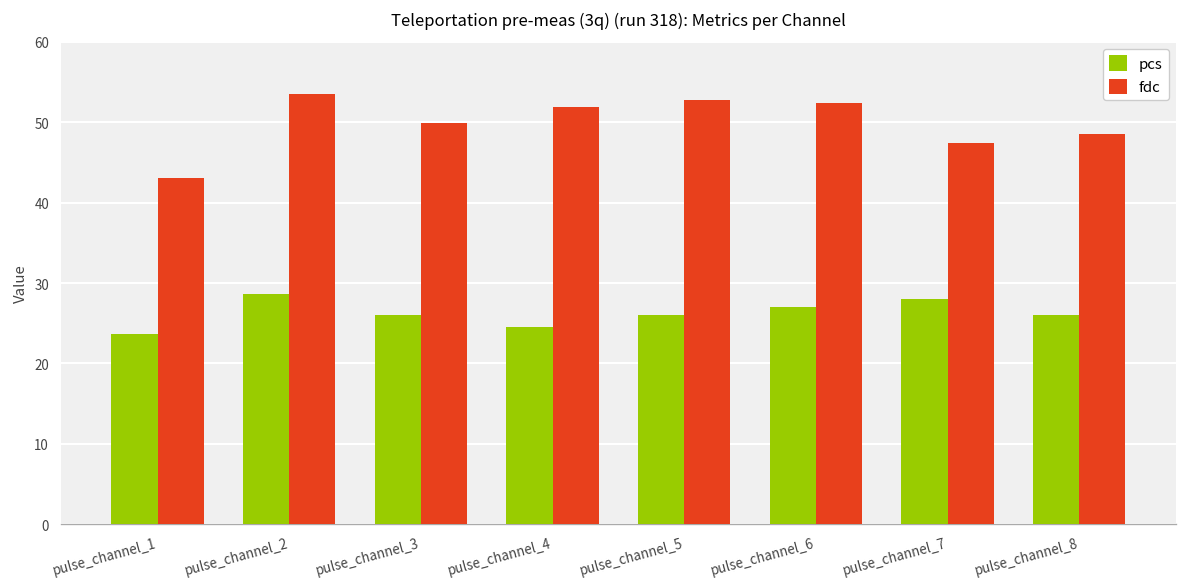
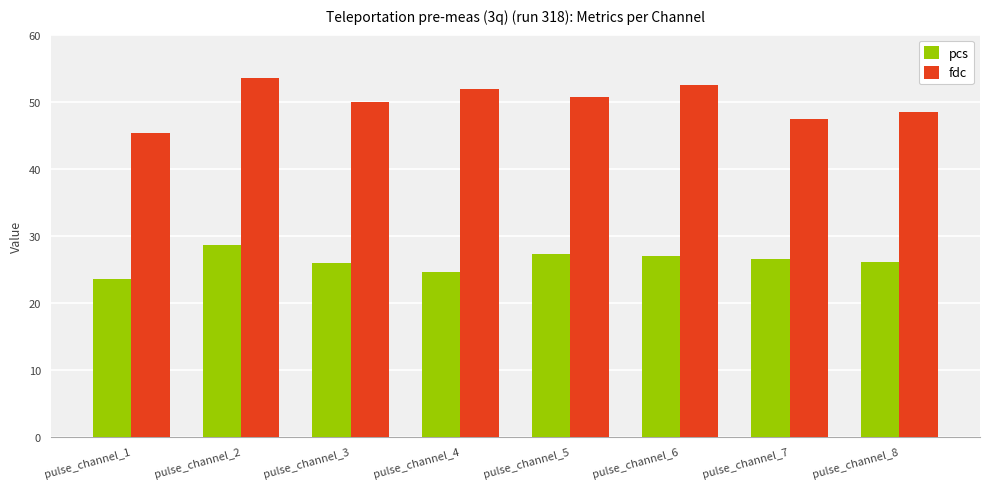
  {
    "pcs": {
      "pulse_channel_1": 24,
      "pulse_channel_2": 29,
      "pulse_channel_3": 26,
      "pulse_channel_4": 25,
-     "pulse_channel_5": 26,
+     "pulse_channel_5": 27,
      "pulse_channel_6": 27,
-     "pulse_channel_7": 28,
+     "pulse_channel_7": 27,
      "pulse_channel_8": 26
    },
    "fdc": {
-     "pulse_channel_1": 43,
+     "pulse_channel_1": 45,
      "pulse_channel_2": 54,
      "pulse_channel_3": 50,
      "pulse_channel_4": 52,
-     "pulse_channel_5": 53,
+     "pulse_channel_5": 51,
      "pulse_channel_6": 52,
      "pulse_channel_7": 47,
      "pulse_channel_8": 49
    }
  }
